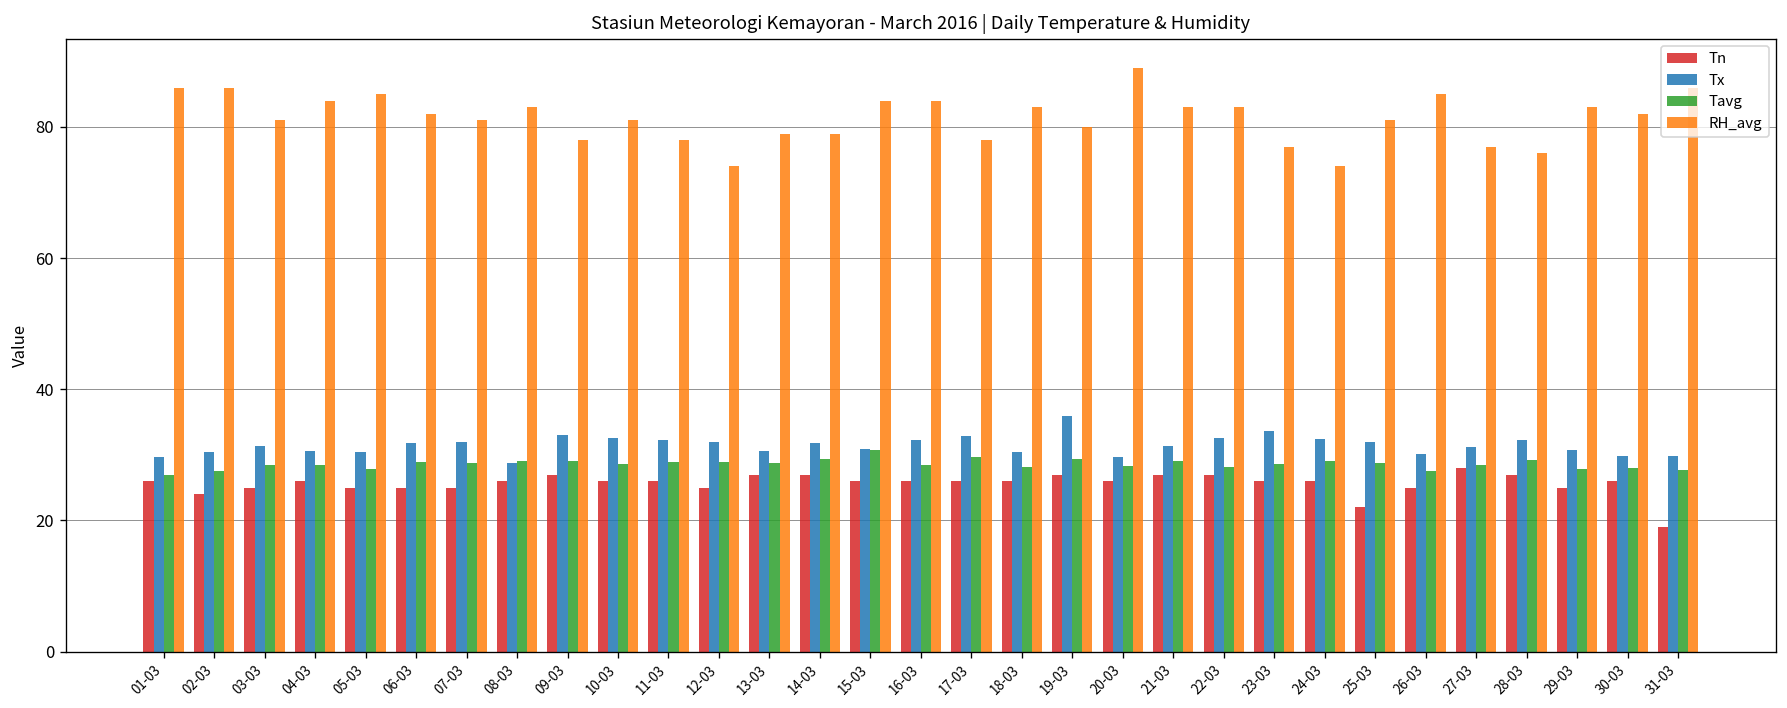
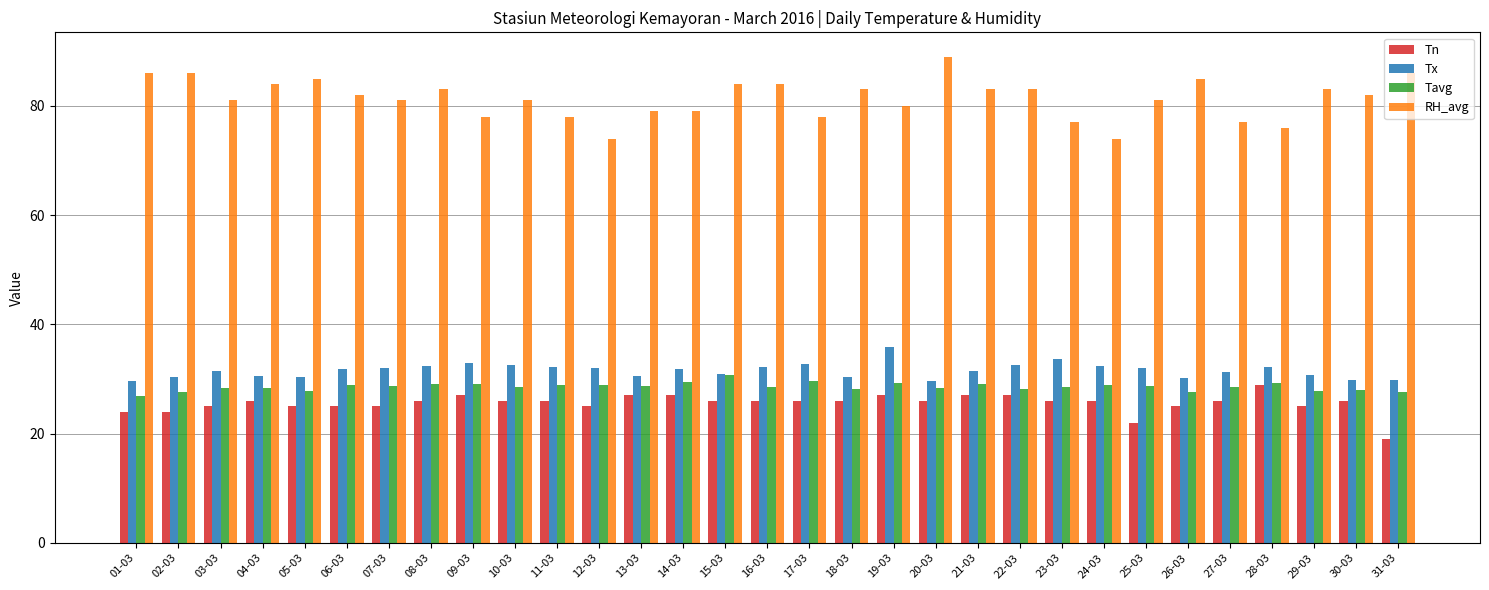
  {
    "Tn": {
-     "01-03": 26,
+     "01-03": 24,
      "02-03": 24,
      "03-03": 25,
      "04-03": 26,
      "05-03": 25,
      "06-03": 25,
      "07-03": 25,
      "08-03": 26,
      "09-03": 27,
      "10-03": 26,
      "11-03": 26,
      "12-03": 25,
      "13-03": 27,
      "14-03": 27,
      "15-03": 26,
      "16-03": 26,
      "17-03": 26,
      "18-03": 26,
      "19-03": 27,
      "20-03": 26,
      "21-03": 27,
      "22-03": 27,
      "23-03": 26,
      "24-03": 26,
      "25-03": 22,
      "26-03": 25,
-     "27-03": 28,
-     "28-03": 27,
+     "27-03": 26,
+     "28-03": 29,
      "29-03": 25,
      "30-03": 26,
      "31-03": 19
    },
    "Tx": {
      "01-03": 30,
      "02-03": 30,
      "03-03": 31,
      "04-03": 31,
      "05-03": 30,
      "06-03": 32,
      "07-03": 32,
-     "08-03": 29,
+     "08-03": 32,
      "09-03": 33,
      "10-03": 33,
      "11-03": 32,
      "12-03": 32,
      "13-03": 31,
      "14-03": 32,
      "15-03": 31,
      "16-03": 32,
      "17-03": 33,
      "18-03": 30,
      "19-03": 36,
      "20-03": 30,
      "21-03": 31,
      "22-03": 33,
      "23-03": 34,
      "24-03": 32,
      "25-03": 32,
      "26-03": 30,
      "27-03": 31,
      "28-03": 32,
      "29-03": 31,
      "30-03": 30,
      "31-03": 30
    },
    "Tavg": {
      "01-03": 27,
      "02-03": 28,
      "03-03": 28,
      "04-03": 28,
      "05-03": 28,
      "06-03": 29,
      "07-03": 29,
      "08-03": 29,
      "09-03": 29,
      "10-03": 29,
      "11-03": 29,
      "12-03": 29,
      "13-03": 29,
      "14-03": 29,
      "15-03": 31,
      "16-03": 29,
      "17-03": 30,
      "18-03": 28,
      "19-03": 29,
      "20-03": 28,
      "21-03": 29,
      "22-03": 28,
      "23-03": 29,
      "24-03": 29,
      "25-03": 29,
      "26-03": 28,
      "27-03": 29,
      "28-03": 29,
      "29-03": 28,
      "30-03": 28,
      "31-03": 28
    },
    "RH_avg": {
      "01-03": 86,
      "02-03": 86,
      "03-03": 81,
      "04-03": 84,
      "05-03": 85,
      "06-03": 82,
      "07-03": 81,
      "08-03": 83,
      "09-03": 78,
      "10-03": 81,
      "11-03": 78,
      "12-03": 74,
      "13-03": 79,
      "14-03": 79,
      "15-03": 84,
      "16-03": 84,
      "17-03": 78,
      "18-03": 83,
      "19-03": 80,
      "20-03": 89,
      "21-03": 83,
      "22-03": 83,
      "23-03": 77,
      "24-03": 74,
      "25-03": 81,
      "26-03": 85,
      "27-03": 77,
      "28-03": 76,
      "29-03": 83,
      "30-03": 82
    }
  }
